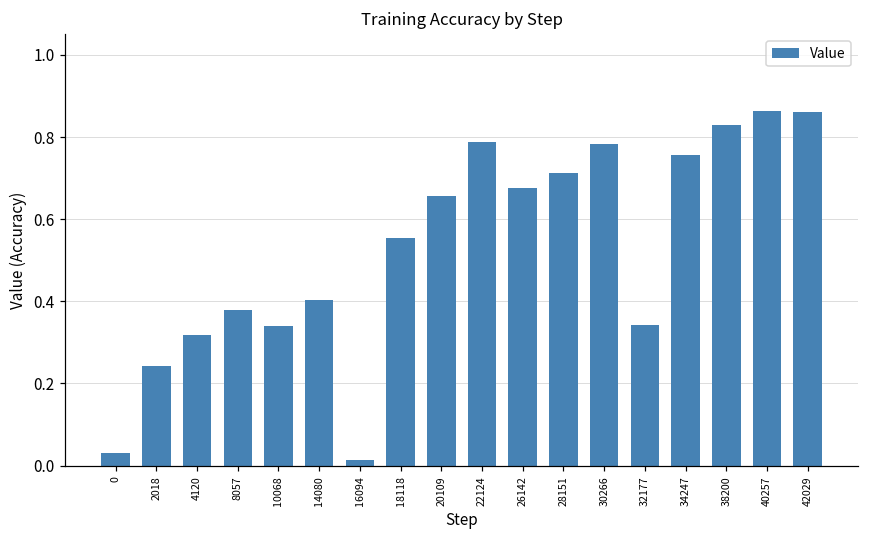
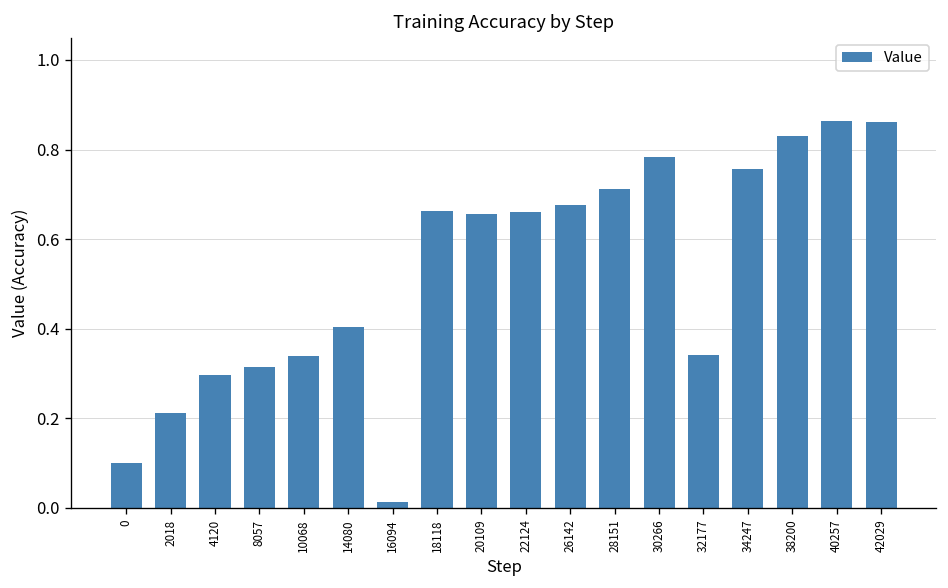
  {
-   "0": 0.03,
-   "2018": 0.24,
-   "4120": 0.32,
-   "8057": 0.38,
+   "0": 0.10,
+   "2018": 0.21,
+   "4120": 0.30,
+   "8057": 0.31,
    "10068": 0.34,
    "14080": 0.40,
    "16094": 0.01,
-   "18118": 0.55,
+   "18118": 0.66,
    "20109": 0.66,
-   "22124": 0.79,
+   "22124": 0.66,
    "26142": 0.68,
    "28151": 0.71,
    "30266": 0.78,
    "32177": 0.34,
    "34247": 0.76,
    "38200": 0.83,
    "40257": 0.86,
    "42029": 0.86
  }
